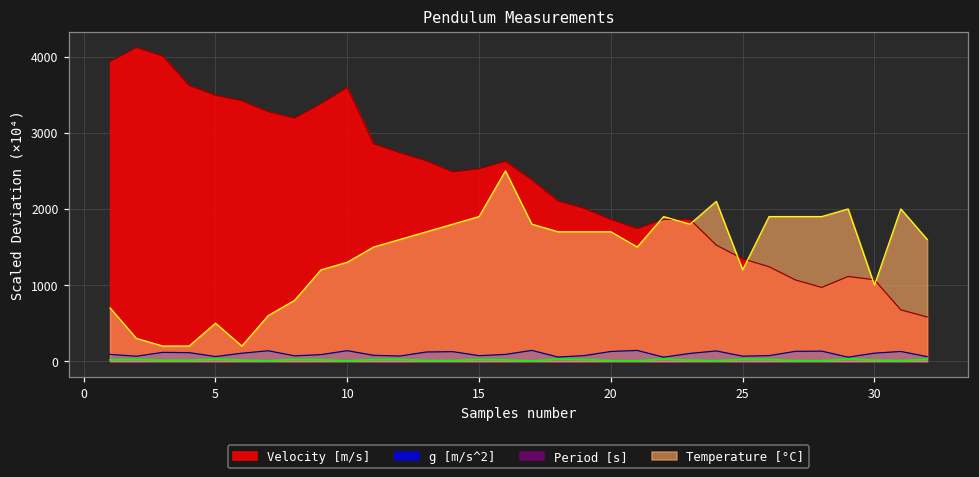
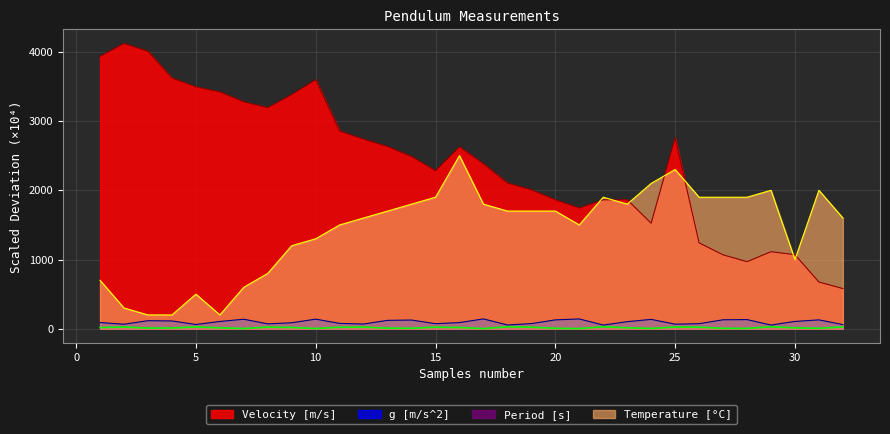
  {
    "Velocity [m/s]": {
      "5": 3500,
      "10": 3600,
-     "15": 2500,
+     "15": 2300,
      "20": 1900,
-     "25": 1300,
+     "25": 2800,
      "30": 1100
    },
    "g [m/s^2]": {
      "10": 100,
      "15": 100,
      "20": 100,
      "25": 100,
      "30": 100
    },
    "Period [s]": {
      "10": 0,
      "15": 0,
      "20": 0,
      "25": 0,
      "30": 0
    },
    "Temperature [°C]": {
      "5": 500,
      "10": 1300,
      "15": 1900,
      "20": 1700,
-     "25": 1200,
+     "25": 2300,
      "30": 1000
    }
  }
